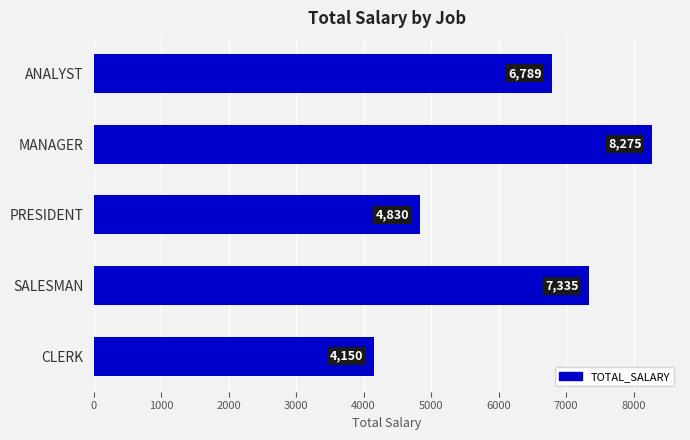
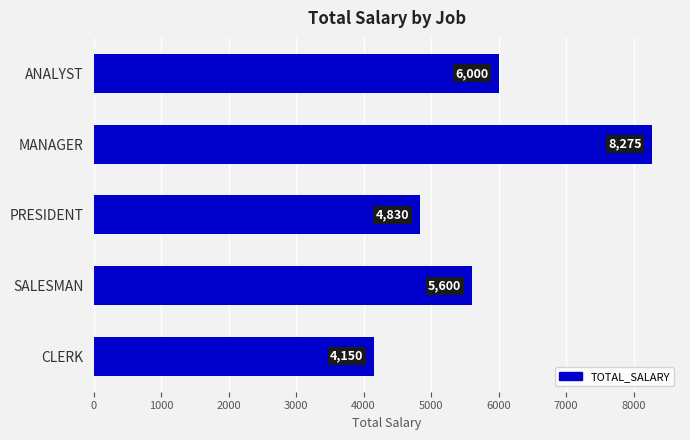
  {
-   "ANALYST": "6,789",
-   "SALESMAN": "7,335"
+   "ANALYST": "6,000",
+   "SALESMAN": "5,600"
  }
